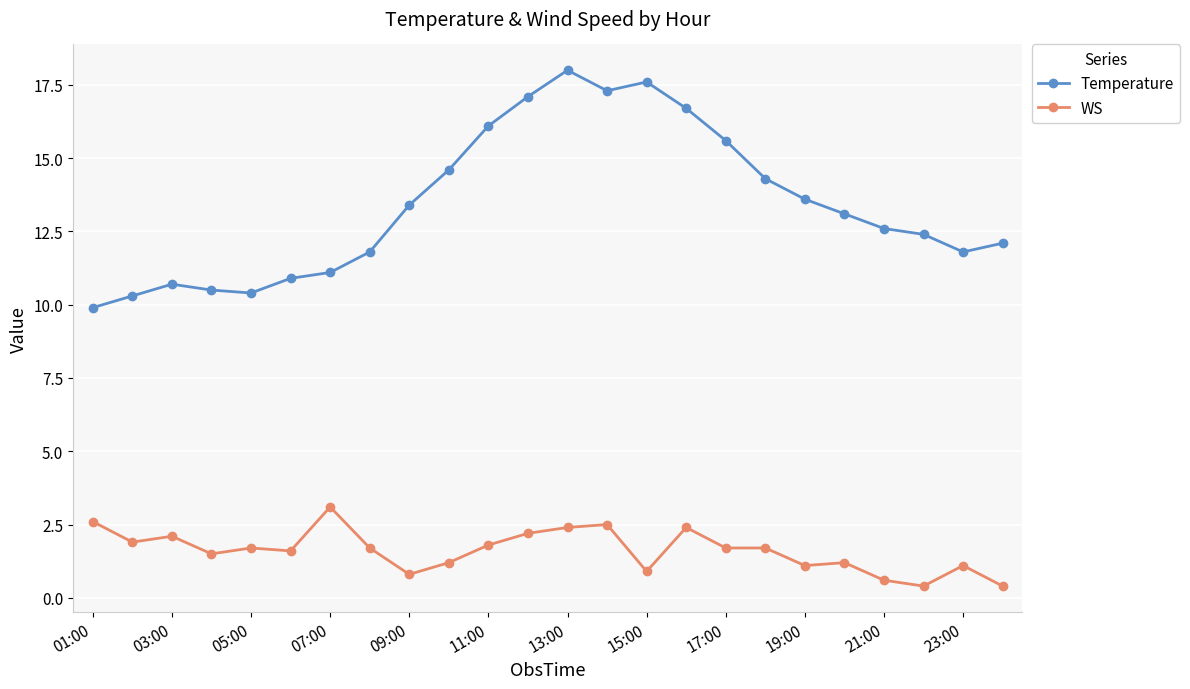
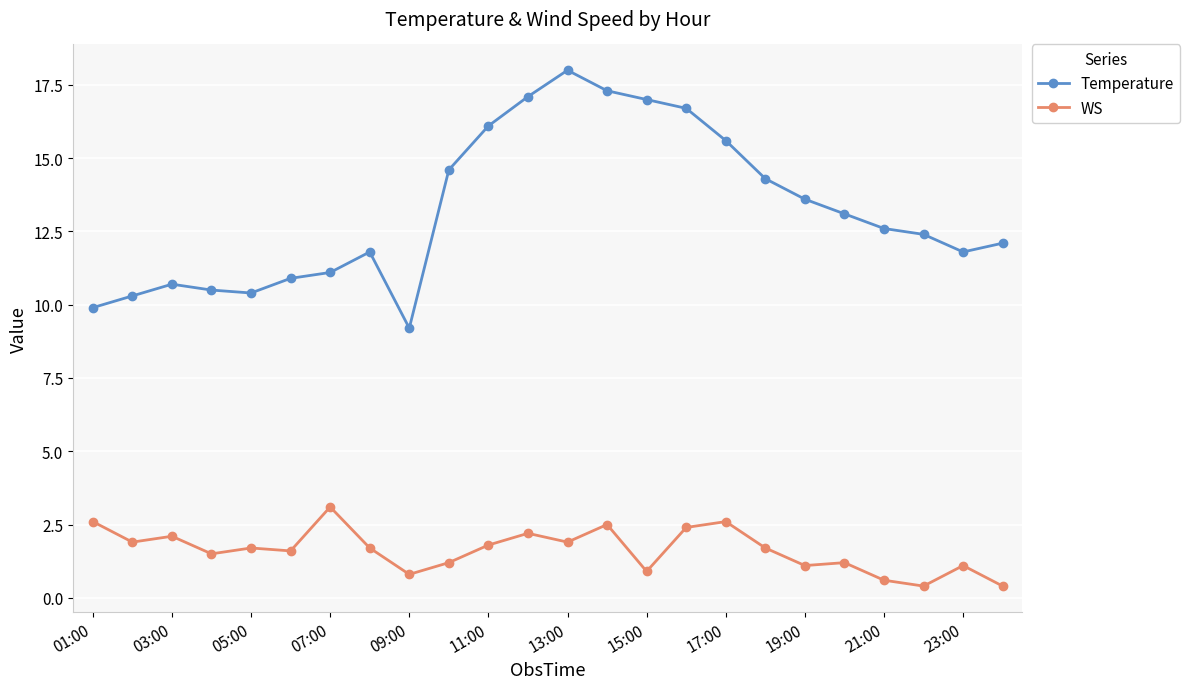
  {
    "Temperature": {
      "01:00": 9.9,
      "03:00": 10.7,
      "05:00": 10.4,
      "07:00": 11.1,
-     "09:00": 13.4,
+     "09:00": 9.2,
      "11:00": 16.1,
      "13:00": 18.0,
-     "15:00": 17.6,
+     "15:00": 17.0,
      "17:00": 15.6,
      "19:00": 13.6,
      "21:00": 12.6,
      "23:00": 11.8
    },
    "WS": {
      "01:00": 2.6,
      "03:00": 2.1,
      "05:00": 1.7,
      "07:00": 3.1,
      "09:00": 0.8,
      "11:00": 1.8,
-     "13:00": 2.4,
+     "13:00": 1.9,
      "15:00": 0.9,
-     "17:00": 1.7,
+     "17:00": 2.6,
      "19:00": 1.1,
      "21:00": 0.6,
      "23:00": 1.1
    }
  }
